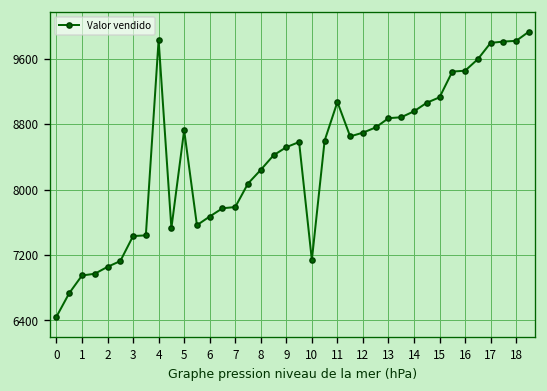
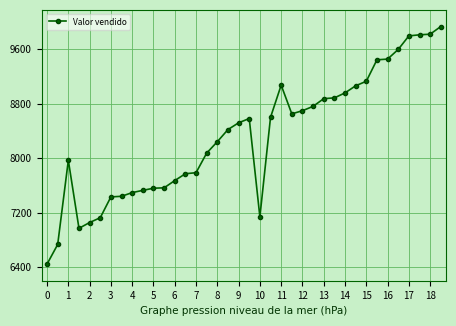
  {
    "0": 6400,
-   "1": 6900,
-   "4": 9800,
-   "5": 8700,
+   "1": 8000,
+   "4": 7500,
+   "5": 7600,
    "7": 7800,
    "8": 8200,
    "9": 8500,
    "10": 7100,
    "11": 9100,
    "13": 8900,
    "15": 9100,
    "17": 9800
  }
